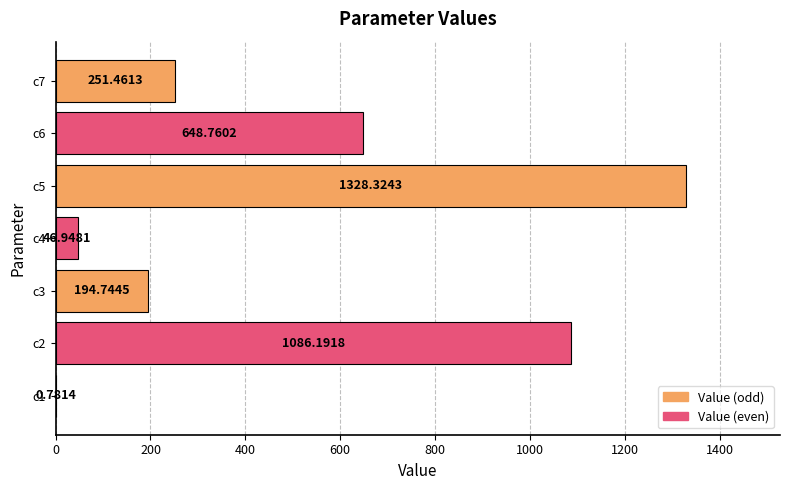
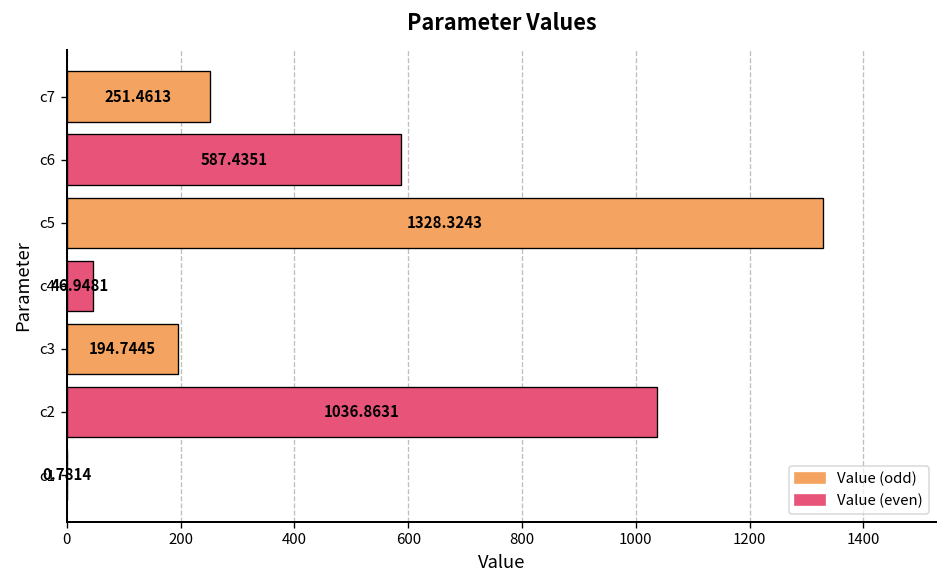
  {
    "c7": 251.4613,
-   "c6": 648.7602,
+   "c6": 587.4351,
    "c5": 1328.3243,
    "c4": 46.9481,
    "c3": 194.7445,
-   "c2": 1086.1918,
+   "c2": 1036.8631,
    "c1": 0.7814
  }
